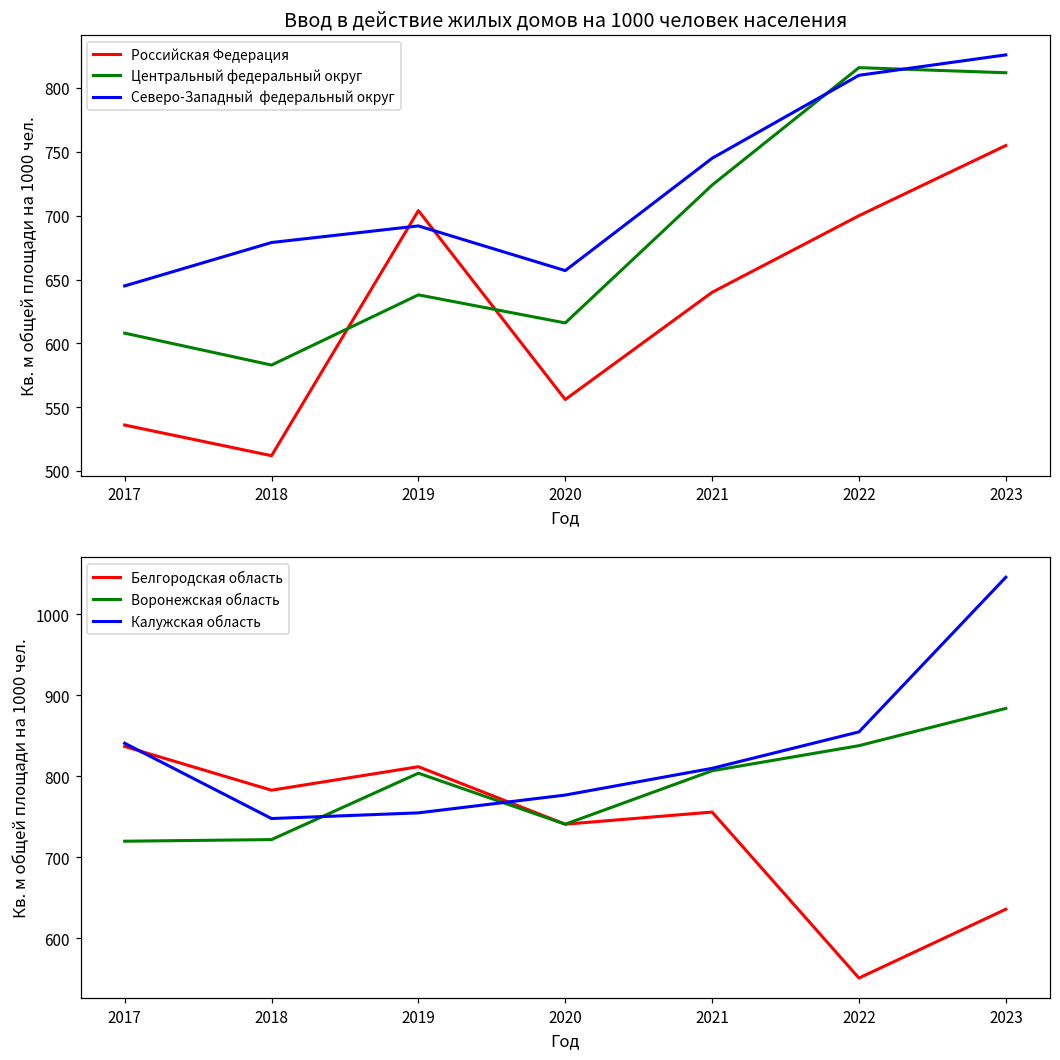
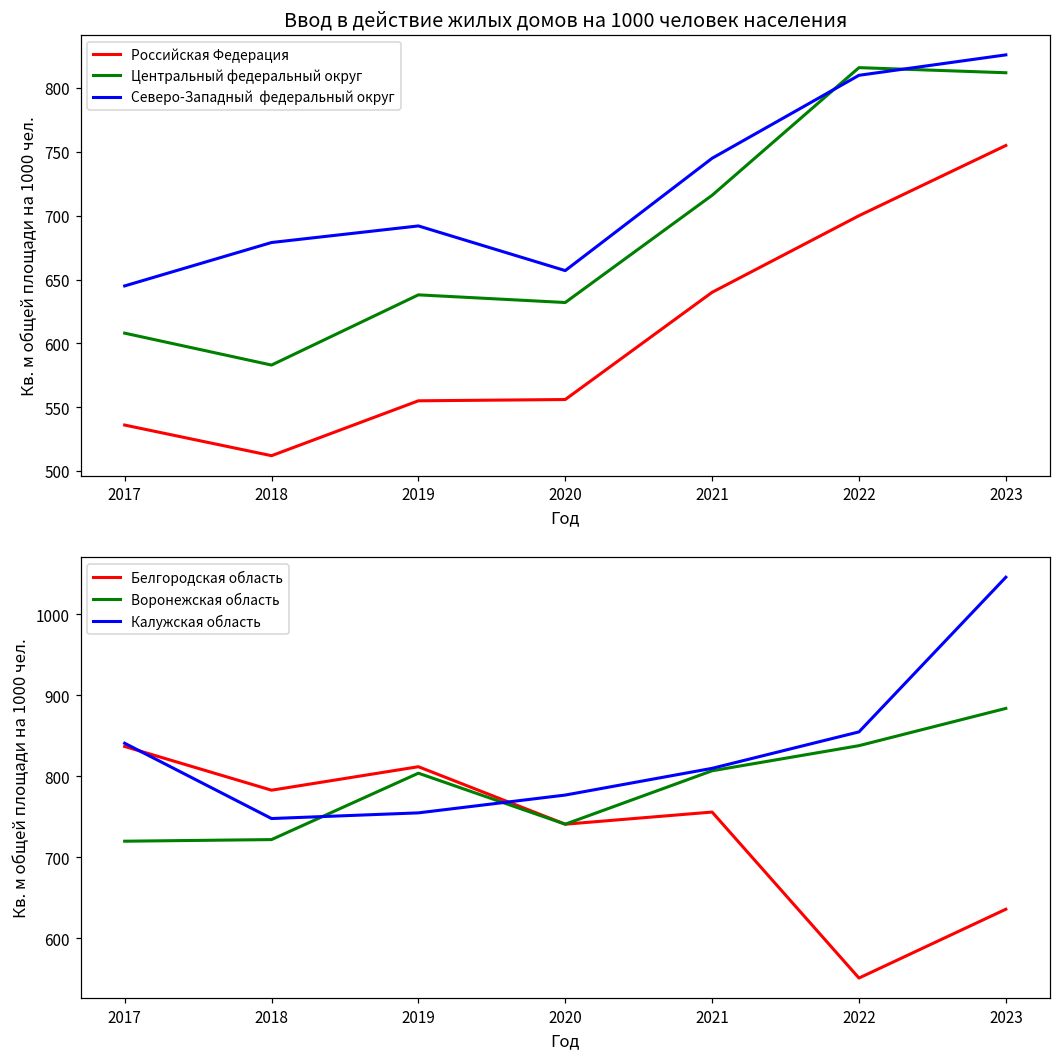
  {
    "Ввод в действие жилых домов на 1000 человек населения": {
      "Российская Федерация": {
        "2017": 536,
        "2018": 512,
-       "2019": 704,
+       "2019": 555,
        "2020": 556,
        "2021": 640,
        "2022": 700,
        "2023": 755
      },
      "Центральный федеральный округ": {
        "2017": 608,
        "2018": 583,
        "2019": 638,
-       "2020": 616,
-       "2021": 724,
+       "2020": 632,
+       "2021": 716,
        "2022": 816,
        "2023": 812
      },
      "Северо-Западный федеральный округ": {
        "2017": 645,
        "2018": 679,
        "2019": 692,
        "2020": 657,
        "2021": 745,
        "2022": 810,
        "2023": 826
      }
    }
  }
